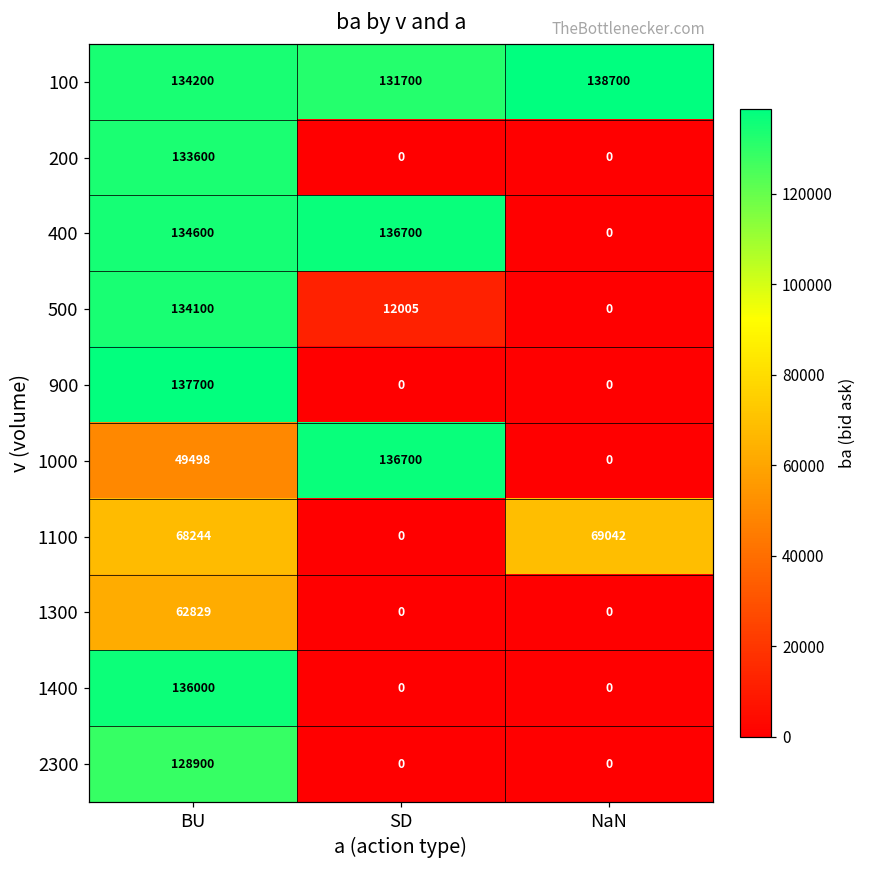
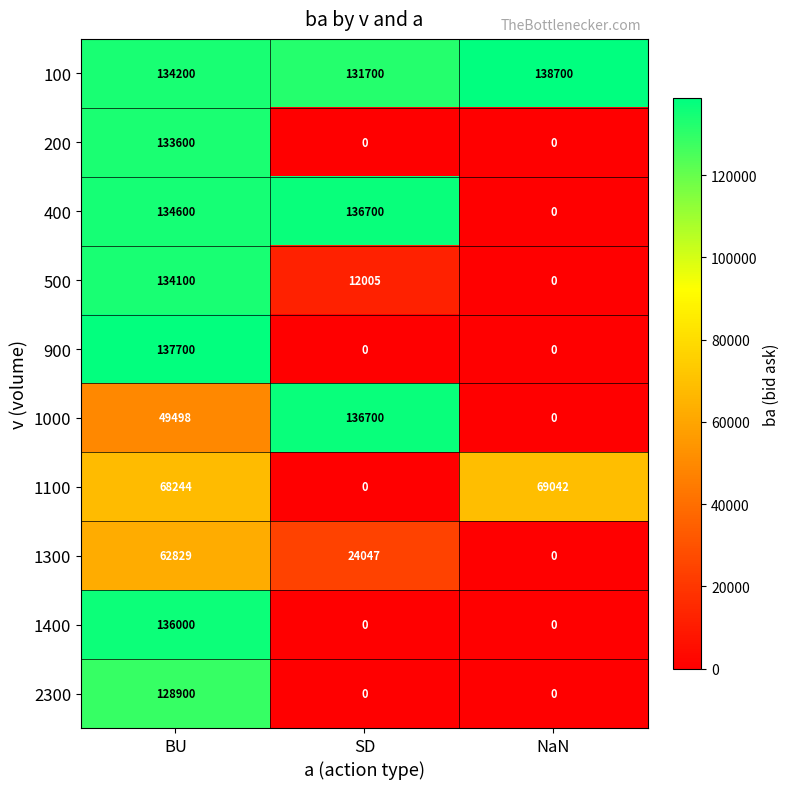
  {
    "100": {
      "BU": 134200,
      "SD": 131700,
      "NaN": 138700
    },
    "200": {
      "BU": 133600,
      "SD": 0,
      "NaN": 0
    },
    "400": {
      "BU": 134600,
      "SD": 136700,
      "NaN": 0
    },
    "500": {
      "BU": 134100,
      "SD": 12005,
      "NaN": 0
    },
    "900": {
      "BU": 137700,
      "SD": 0,
      "NaN": 0
    },
    "1000": {
      "BU": 49498,
      "SD": 136700,
      "NaN": 0
    },
    "1100": {
      "BU": 68244,
      "SD": 0,
      "NaN": 69042
    },
    "1300": {
      "BU": 62829,
-     "SD": 0,
+     "SD": 24047,
      "NaN": 0
    },
    "1400": {
      "BU": 136000,
      "SD": 0,
      "NaN": 0
    },
    "2300": {
      "BU": 128900,
      "SD": 0,
      "NaN": 0
    }
  }
